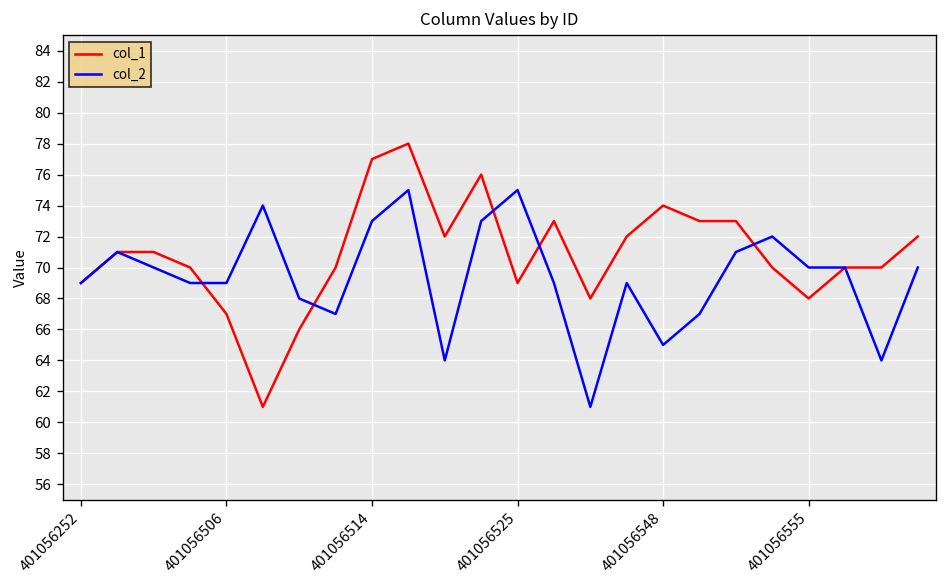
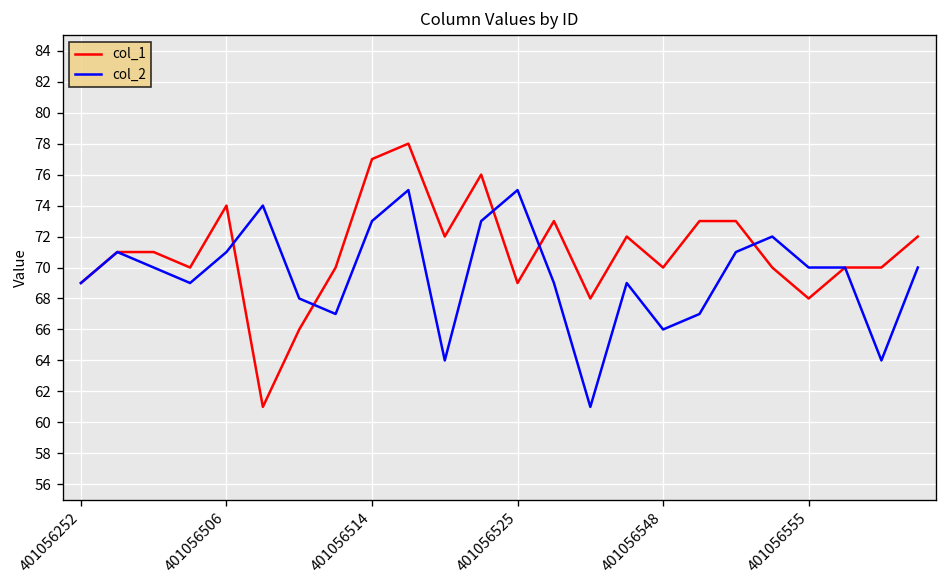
  {
    "col_1": {
-     "401056506": 67,
+     "401056506": 74,
      "401056514": 77,
      "401056525": 69,
-     "401056548": 74,
+     "401056548": 70,
      "401056555": 68
    },
    "col_2": {
-     "401056506": 69,
+     "401056506": 71,
      "401056514": 73,
      "401056525": 75,
-     "401056548": 65,
+     "401056548": 66,
      "401056555": 70
    }
  }
